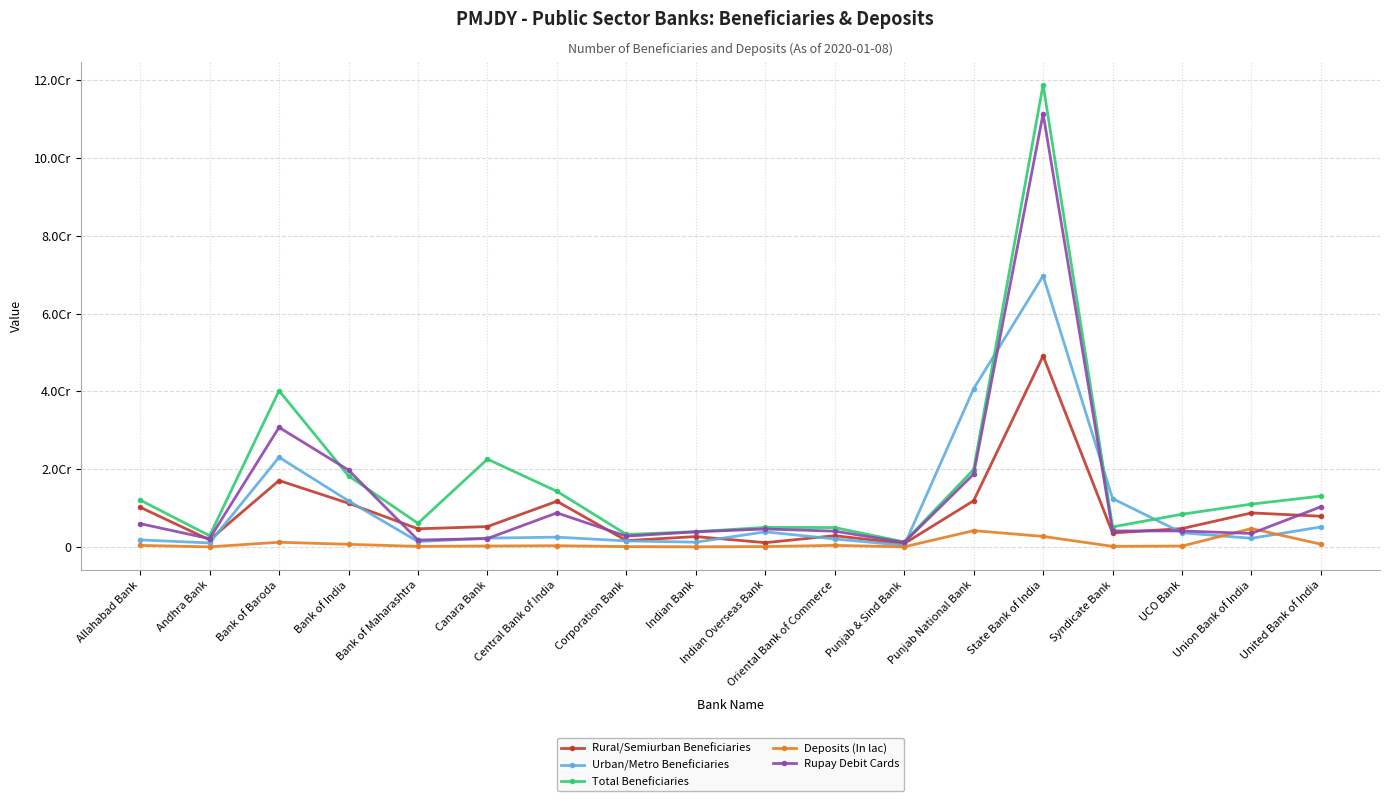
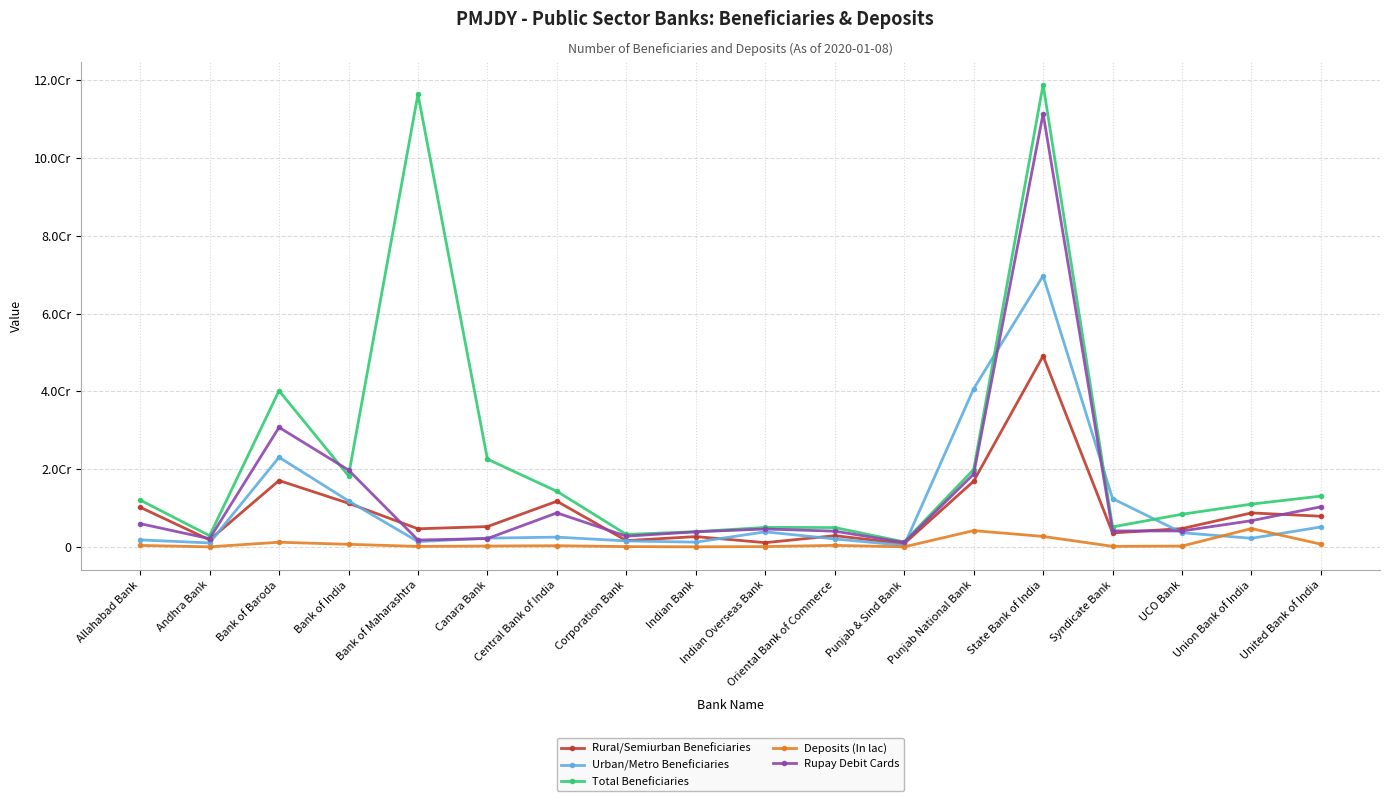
  {
    "Rural/Semiurban Beneficiaries": {
      "Allahabad Bank": "1.0Cr",
      "Bank of Baroda": "1.7Cr",
      "Bank of Maharashtra": "0.5Cr",
      "Canara Bank": "0.5Cr",
      "Central Bank of India": "1.2Cr",
      "Indian Bank": "0.3Cr",
      "Indian Overseas Bank": "0.1Cr",
      "Oriental Bank of Commerce": "0.3Cr",
-     "Punjab National Bank": "1.2Cr",
+     "Punjab National Bank": "1.7Cr",
      "State Bank of India": "4.9Cr",
      "Union Bank of India": "0.9Cr",
      "United Bank of India": "0.8Cr"
    },
    "Urban/Metro Beneficiaries": {
      "Allahabad Bank": "0.2Cr",
      "Andhra Bank": "0.1Cr",
      "Bank of Baroda": "2.3Cr",
      "Central Bank of India": "0.3Cr",
      "Indian Bank": "0.1Cr",
      "Indian Overseas Bank": "0.4Cr",
      "Oriental Bank of Commerce": "0.2Cr",
      "Punjab National Bank": "4.1Cr",
      "State Bank of India": "7.0Cr",
      "Syndicate Bank": "1.2Cr",
      "Union Bank of India": "0.2Cr",
      "United Bank of India": "0.5Cr"
    },
    "Total Beneficiaries": {
      "Allahabad Bank": "1.2Cr",
      "Andhra Bank": "0.3Cr",
      "Bank of Baroda": "4.0Cr",
      "Bank of India": "1.8Cr",
-     "Bank of Maharashtra": "0.6Cr",
+     "Bank of Maharashtra": "11.6Cr",
      "Canara Bank": "2.3Cr",
      "Central Bank of India": "1.4Cr",
      "Oriental Bank of Commerce": "0.5Cr",
      "Punjab National Bank": "2.0Cr",
      "State Bank of India": "11.9Cr",
      "Syndicate Bank": "0.5Cr",
      "UCO Bank": "0.8Cr",
      "Union Bank of India": "1.1Cr",
      "United Bank of India": "1.3Cr"
    },
    "Deposits (In lac)": {
      "Allahabad Bank": "0.0Cr",
      "Andhra Bank": "0.0Cr",
      "Bank of Baroda": "0.1Cr",
      "Bank of India": "0.1Cr",
      "Bank of Maharashtra": "0.0Cr",
      "Canara Bank": "0.0Cr",
      "Central Bank of India": "0.0Cr",
      "Corporation Bank": "0.0Cr",
      "Indian Bank": "0.0Cr",
      "Indian Overseas Bank": "0.0Cr",
      "Oriental Bank of Commerce": "0.0Cr",
      "Punjab National Bank": "0.4Cr",
      "State Bank of India": "0.3Cr",
      "Syndicate Bank": "0.0Cr",
      "UCO Bank": "0.0Cr",
      "Union Bank of India": "0.5Cr",
      "United Bank of India": "0.1Cr"
    },
    "Rupay Debit Cards": {
      "Allahabad Bank": "0.6Cr",
      "Bank of Baroda": "3.1Cr",
      "Bank of India": "2.0Cr",
      "Central Bank of India": "0.9Cr",
      "Oriental Bank of Commerce": "0.4Cr",
      "Punjab National Bank": "1.9Cr",
      "State Bank of India": "11.1Cr",
-     "Union Bank of India": "0.4Cr",
+     "Union Bank of India": "0.7Cr",
      "United Bank of India": "1.0Cr"
    }
  }
